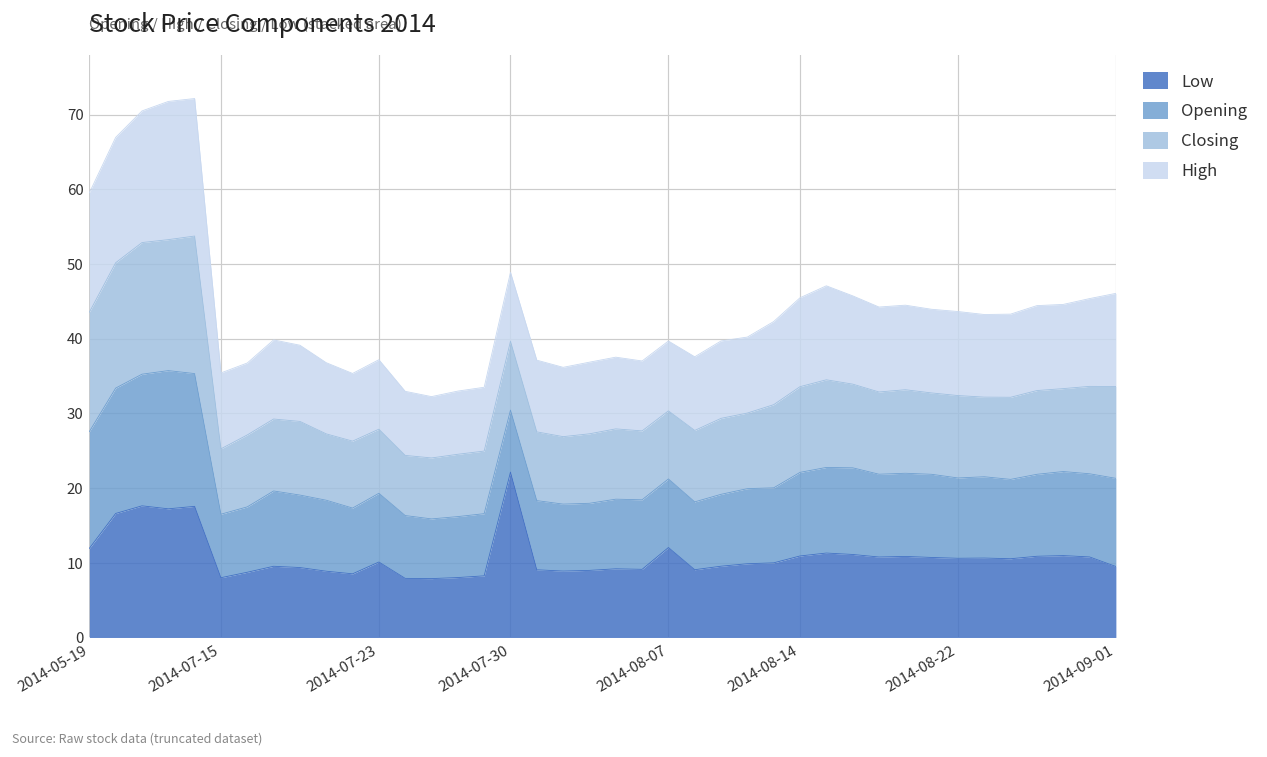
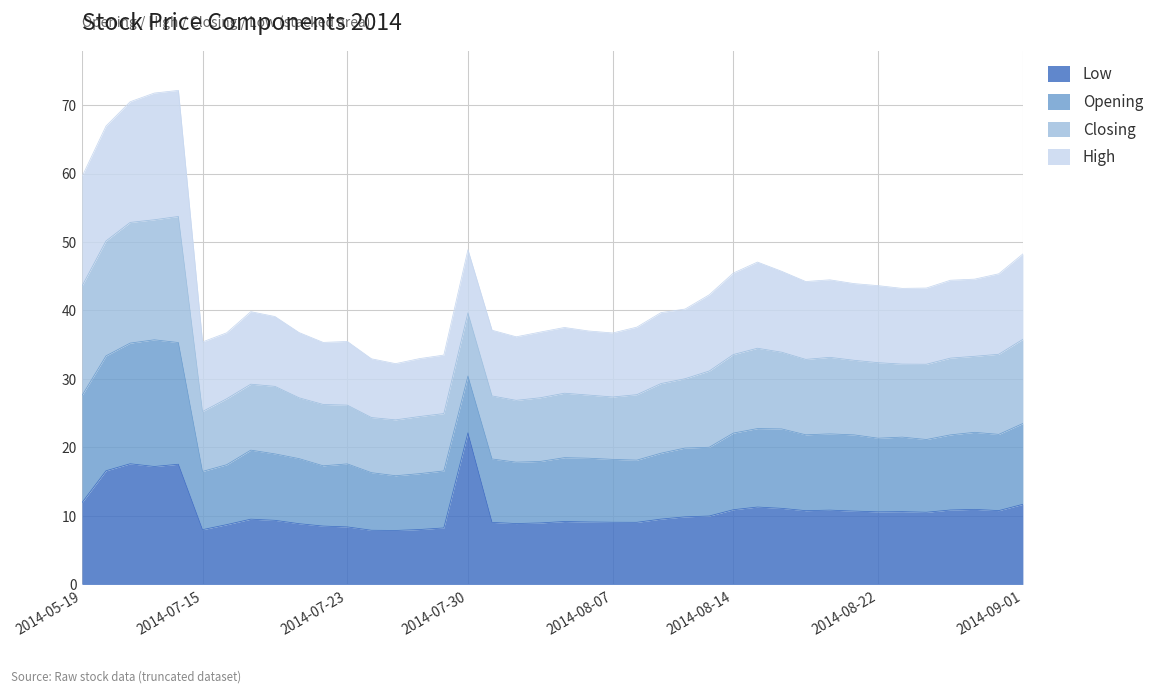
  {
    "Low": {
      "2014-05-19": 12,
      "2014-07-15": 8,
-     "2014-07-23": 10,
+     "2014-07-23": 8,
      "2014-07-30": 22,
-     "2014-08-07": 12,
+     "2014-08-07": 9,
      "2014-08-14": 11,
      "2014-08-22": 11,
-     "2014-09-01": 10
+     "2014-09-01": 12
    }
  }
